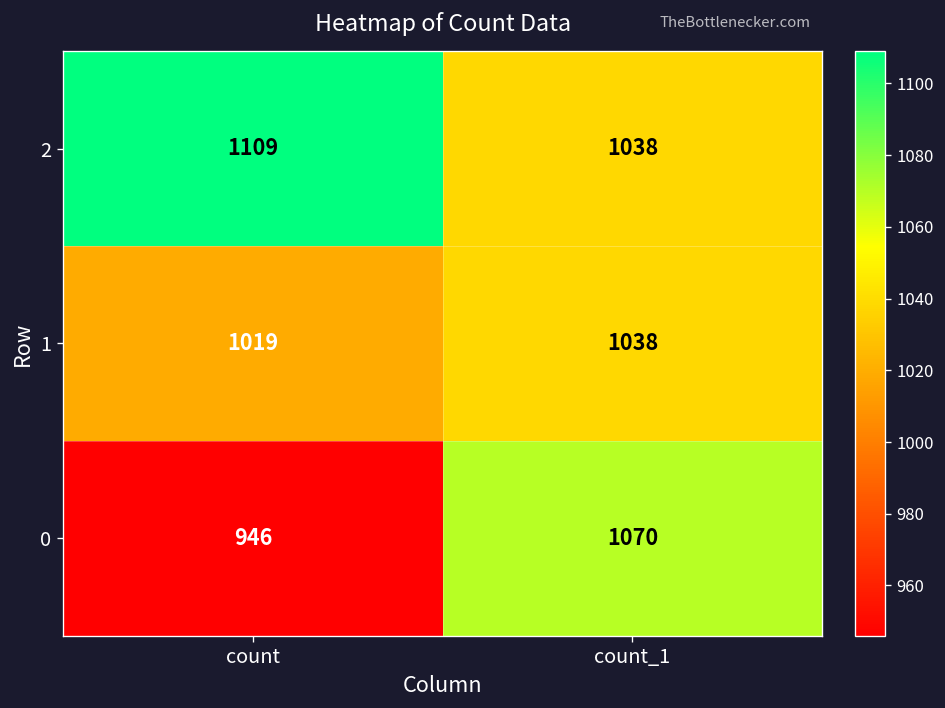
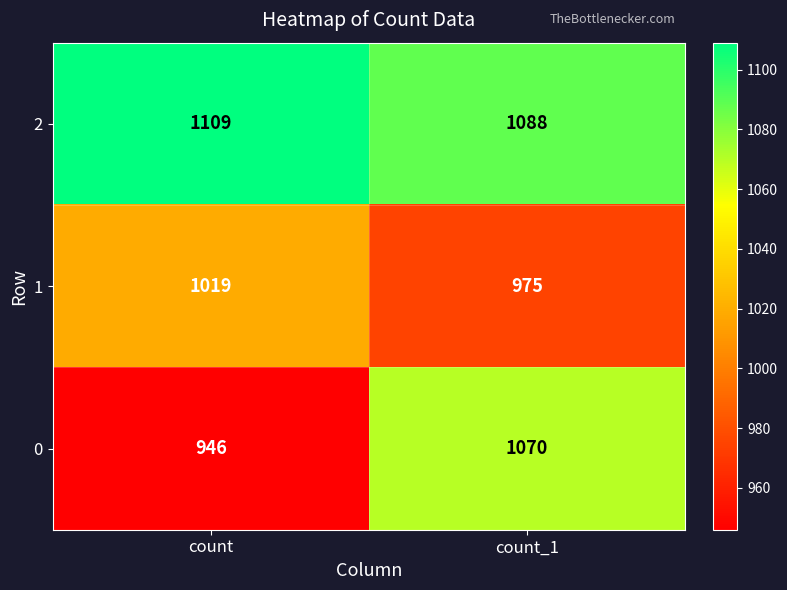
  {
    "2": {
      "count": 1109,
-     "count_1": 1038
+     "count_1": 1088
    },
    "1": {
      "count": 1019,
-     "count_1": 1038
+     "count_1": 975
    },
    "0": {
      "count": 946,
      "count_1": 1070
    }
  }
